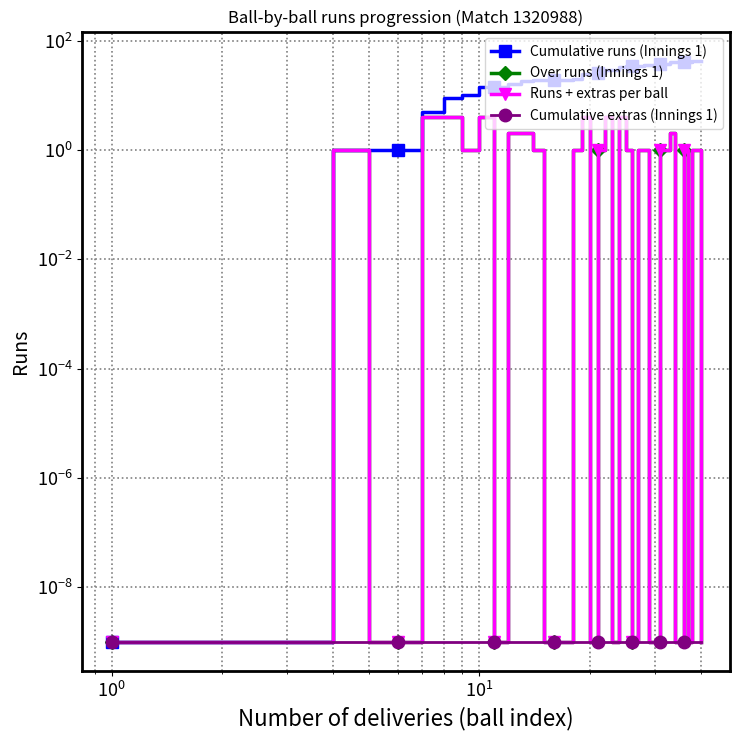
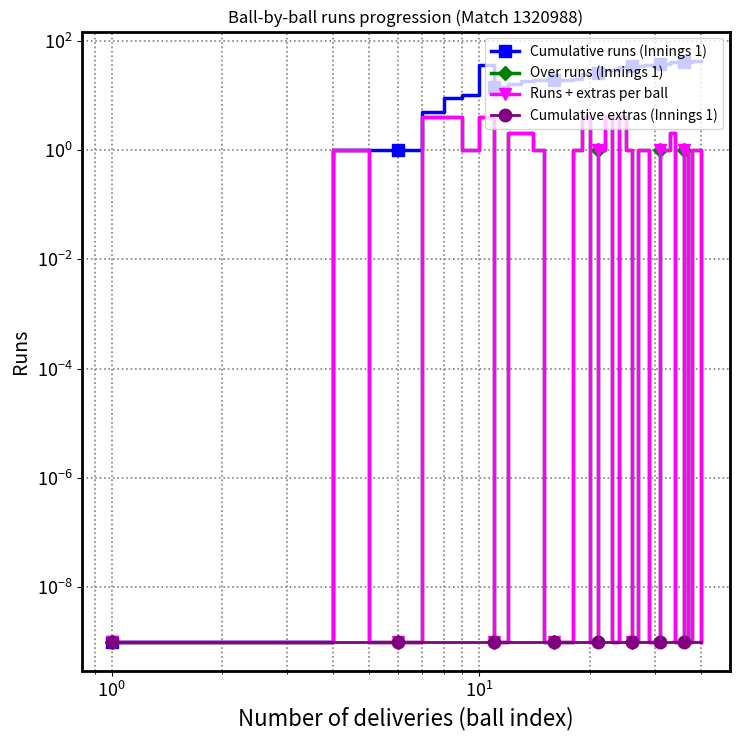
  {
    "Cumulative runs (Innings 1)": {
-     "10^1": 14
+     "10^1": 40
    },
    "Runs + extras per ball": {
      "10^1": 4
    },
    "Cumulative extras (Innings 1)": {
      "10^1": 0.0000000010
    }
  }
